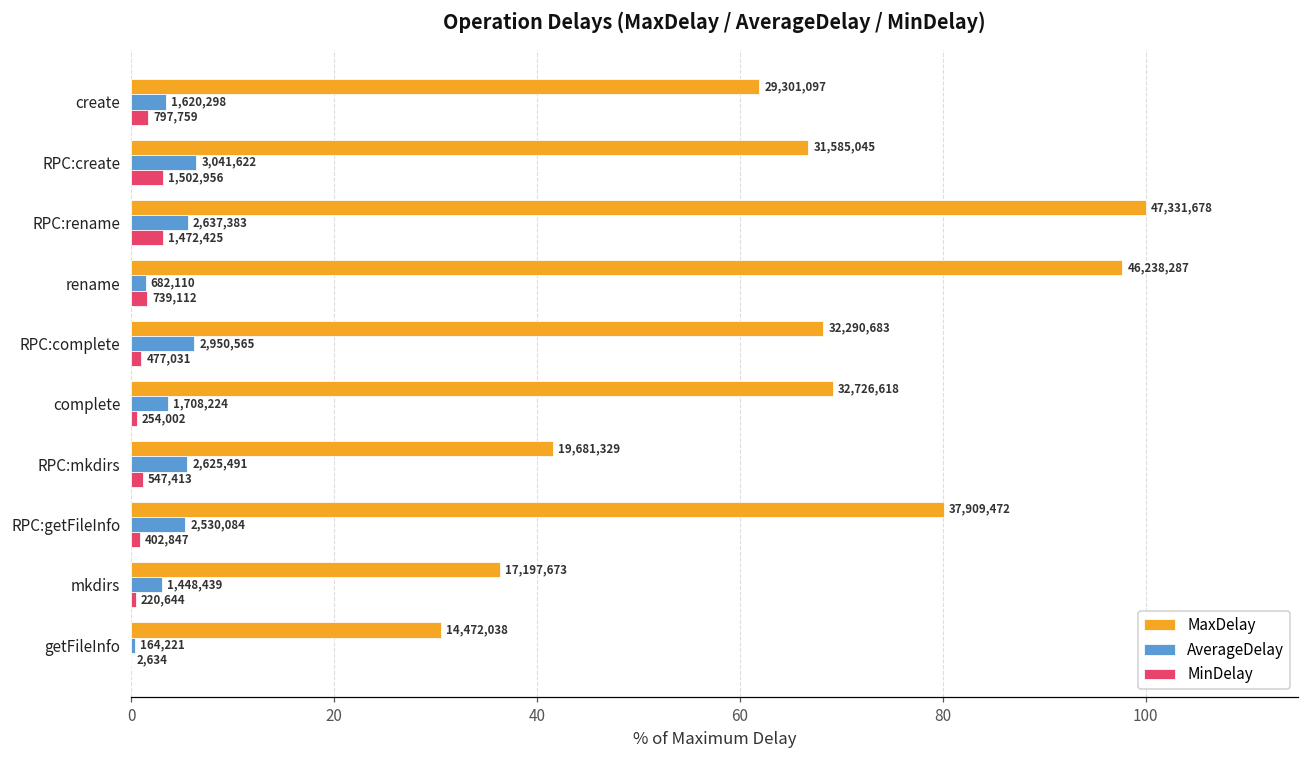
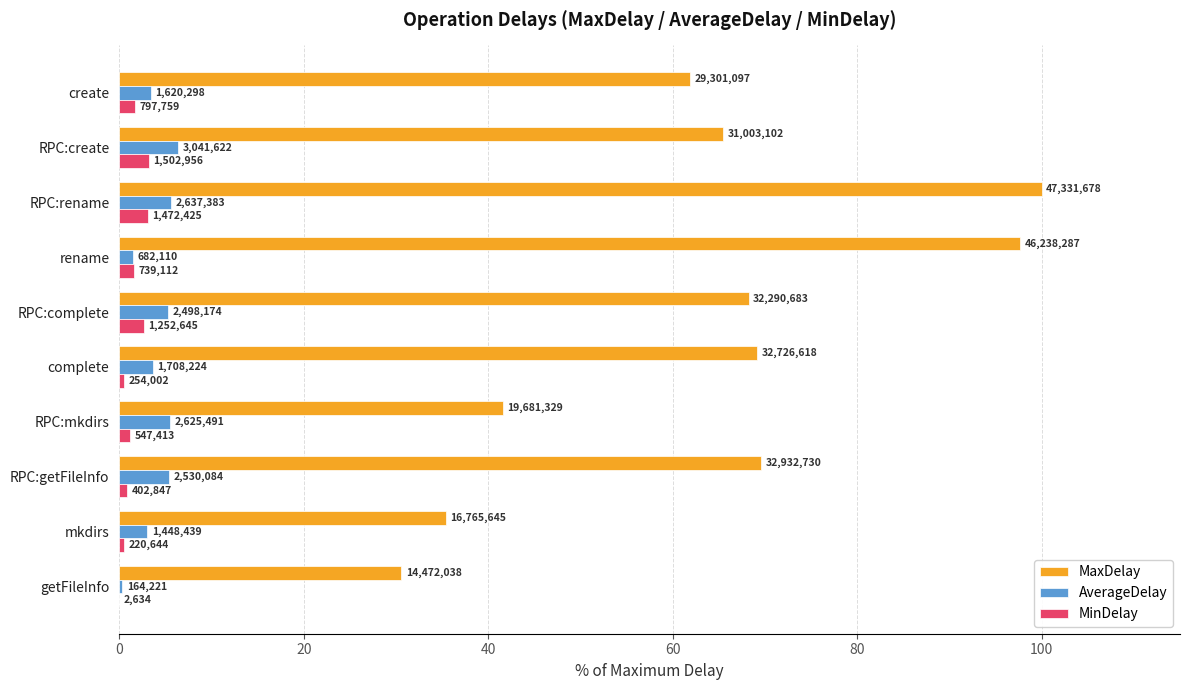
  {
    "MaxDelay": {
-     "RPC:create": "31,585,045",
-     "RPC:getFileInfo": "37,909,472",
-     "mkdirs": "17,197,673"
+     "RPC:create": "31,003,102",
+     "RPC:getFileInfo": "32,932,730",
+     "mkdirs": "16,765,645"
    },
    "AverageDelay": {
-     "RPC:complete": "2,950,565"
+     "RPC:complete": "2,498,174"
    },
    "MinDelay": {
-     "RPC:complete": "477,031"
+     "RPC:complete": "1,252,645"
    }
  }
